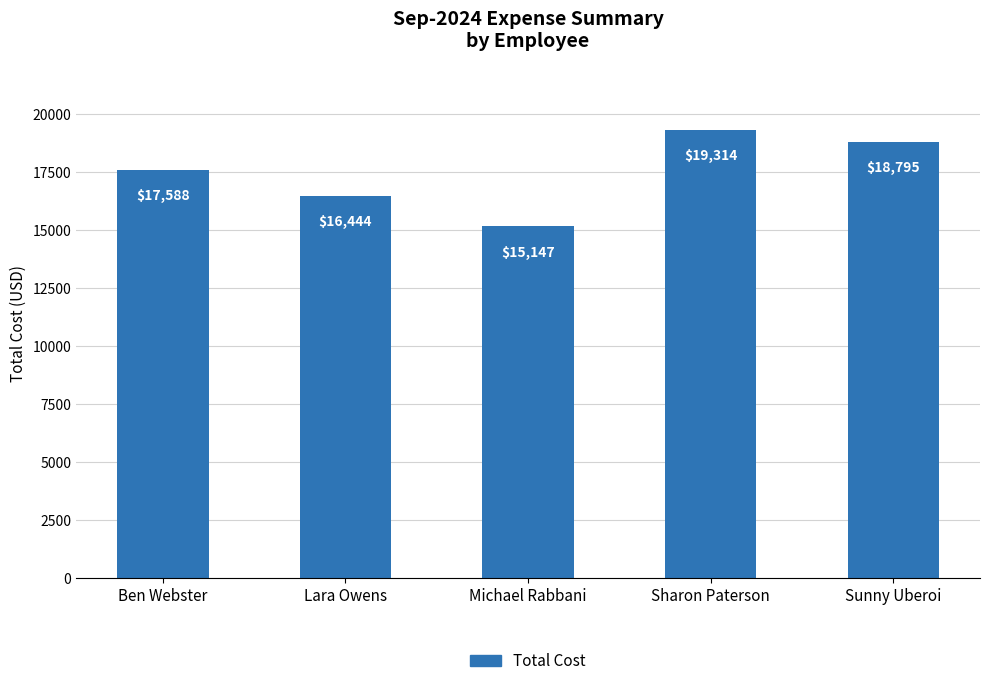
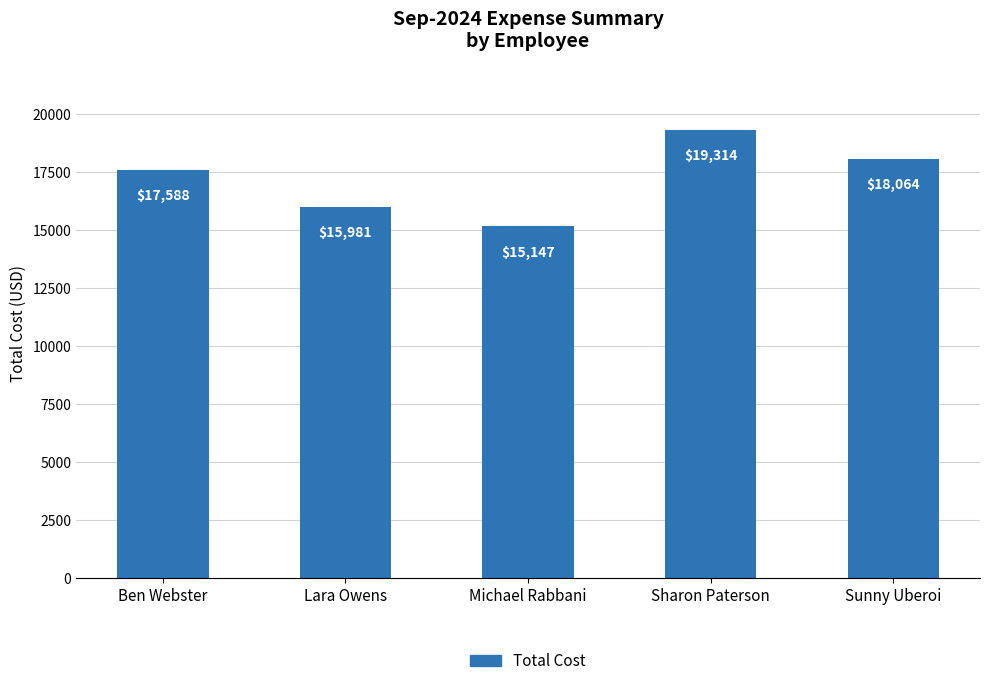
  {
    "Ben Webster": "$17,588",
-   "Lara Owens": "$16,444",
+   "Lara Owens": "$15,981",
    "Michael Rabbani": "$15,147",
    "Sharon Paterson": "$19,314",
-   "Sunny Uberoi": "$18,795"
+   "Sunny Uberoi": "$18,064"
  }
